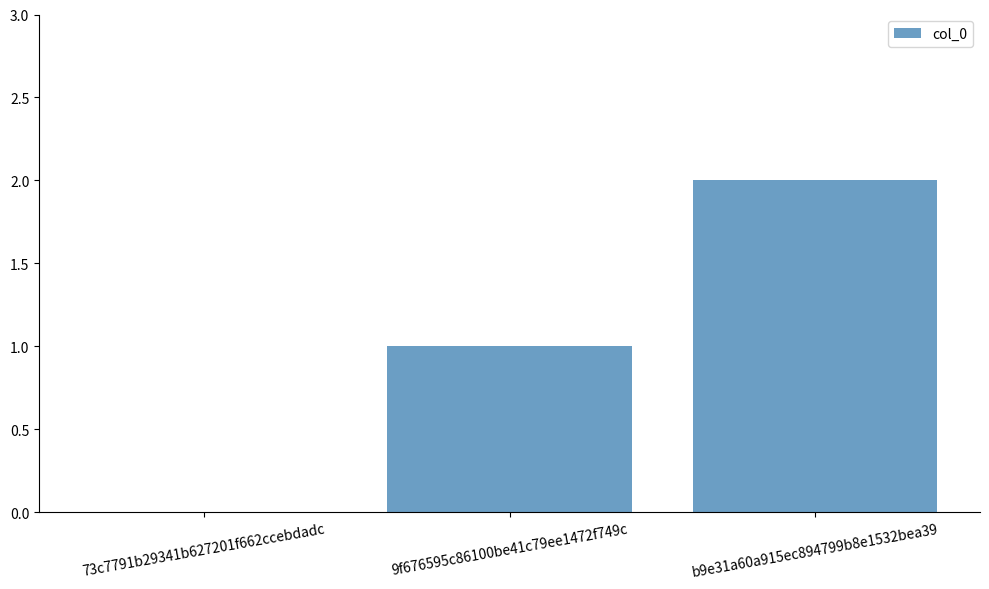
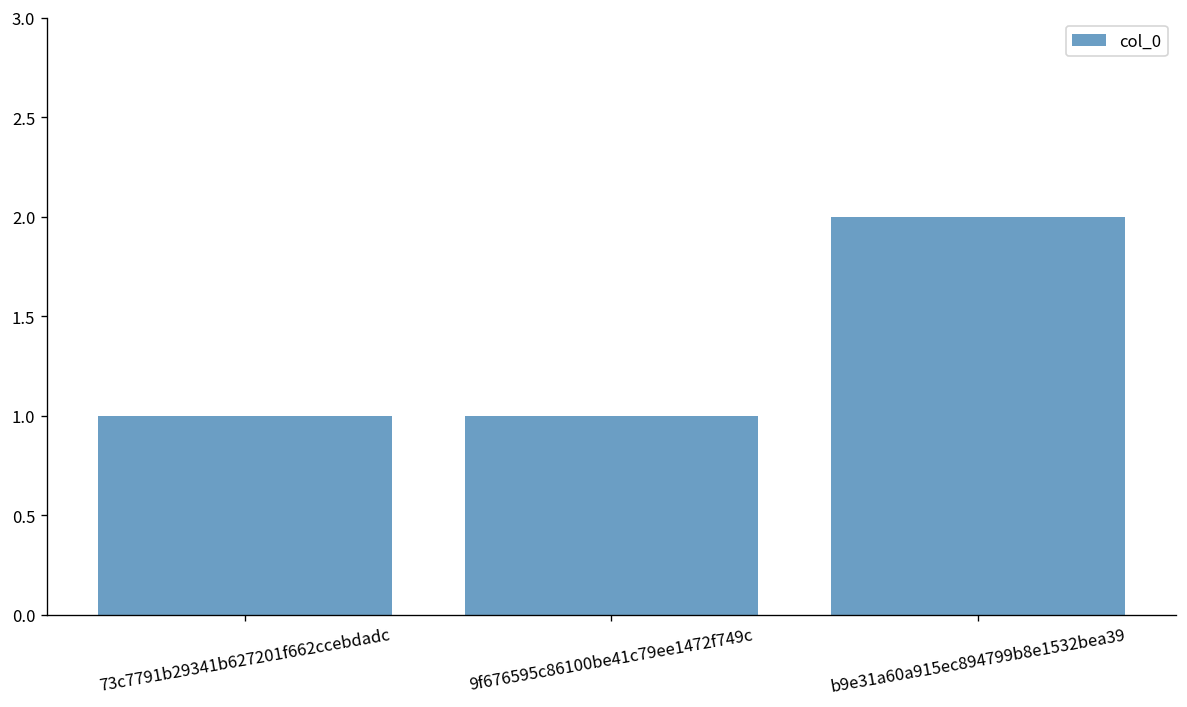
  {
-   "73c7791b29341b627201f662ccebdadc": 0,
+   "73c7791b29341b627201f662ccebdadc": 1,
    "9f676595c86100be41c79ee1472f749c": 1,
    "b9e31a60a915ec894799b8e1532bea39": 2
  }
